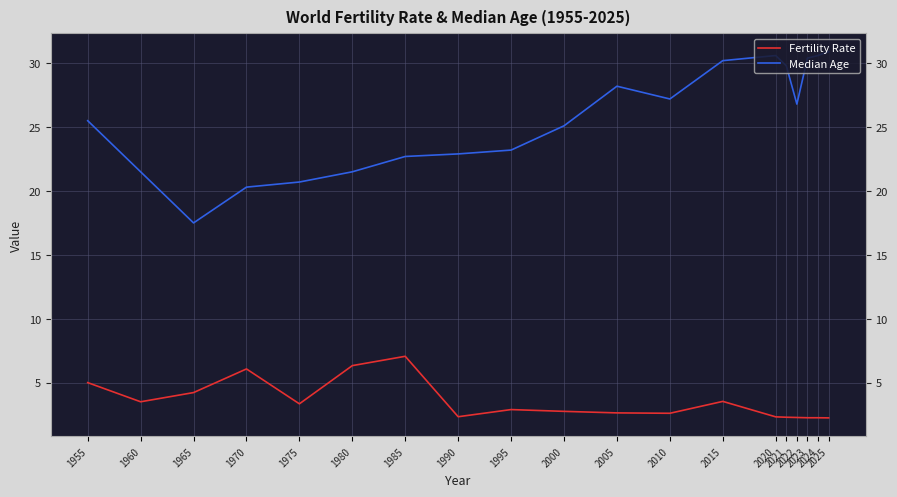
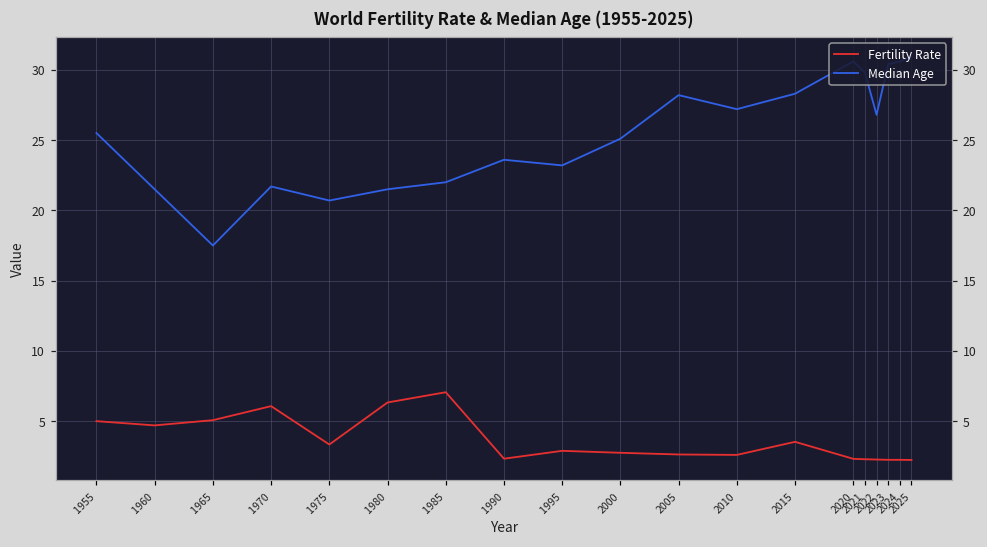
  {
    "Fertility Rate": {
      "1955": 5.0,
-     "1960": 3.5,
-     "1965": 4.2,
+     "1960": 4.7,
+     "1965": 5.1,
      "1970": 6.1,
      "1975": 3.3,
      "1980": 6.3,
      "1985": 7.1,
      "1990": 2.3,
      "1995": 2.9,
      "2000": 2.8,
      "2005": 2.6,
      "2010": 2.6,
      "2015": 3.5,
      "2020": 2.3,
      "2021": 2.3,
      "2022": 2.3,
      "2023": 2.3,
      "2024": 2.3,
      "2025": 2.2
    },
    "Median Age": {
      "1955": 25.5,
      "1960": 21.5,
      "1965": 17.5,
-     "1970": 20.3,
+     "1970": 21.7,
      "1975": 20.7,
      "1980": 21.5,
-     "1985": 22.7,
-     "1990": 22.9,
+     "1985": 22.0,
+     "1990": 23.6,
      "1995": 23.2,
      "2000": 25.1,
      "2005": 28.2,
      "2010": 27.2,
-     "2015": 30.2,
+     "2015": 28.3,
      "2022": 26.8
    }
  }
